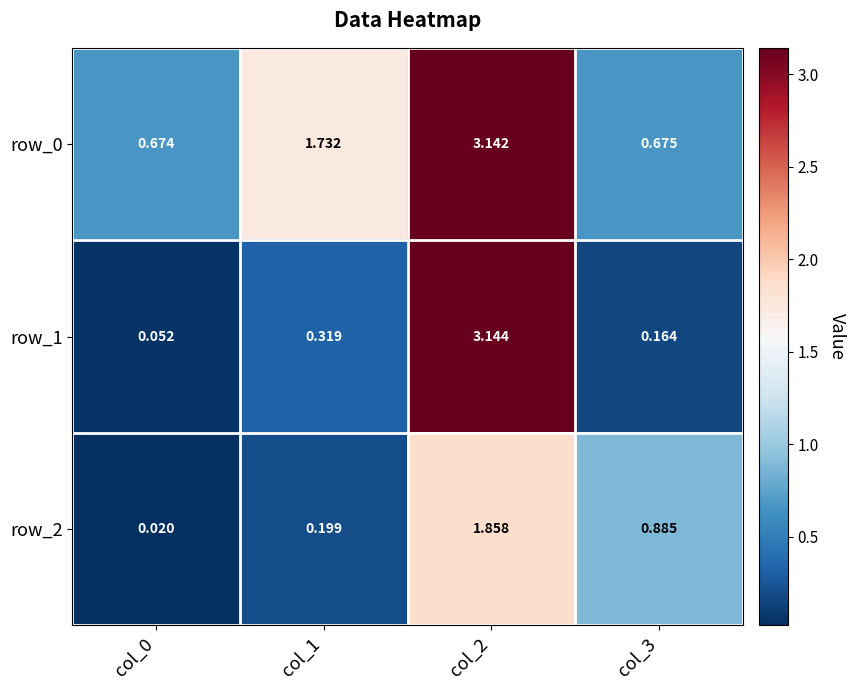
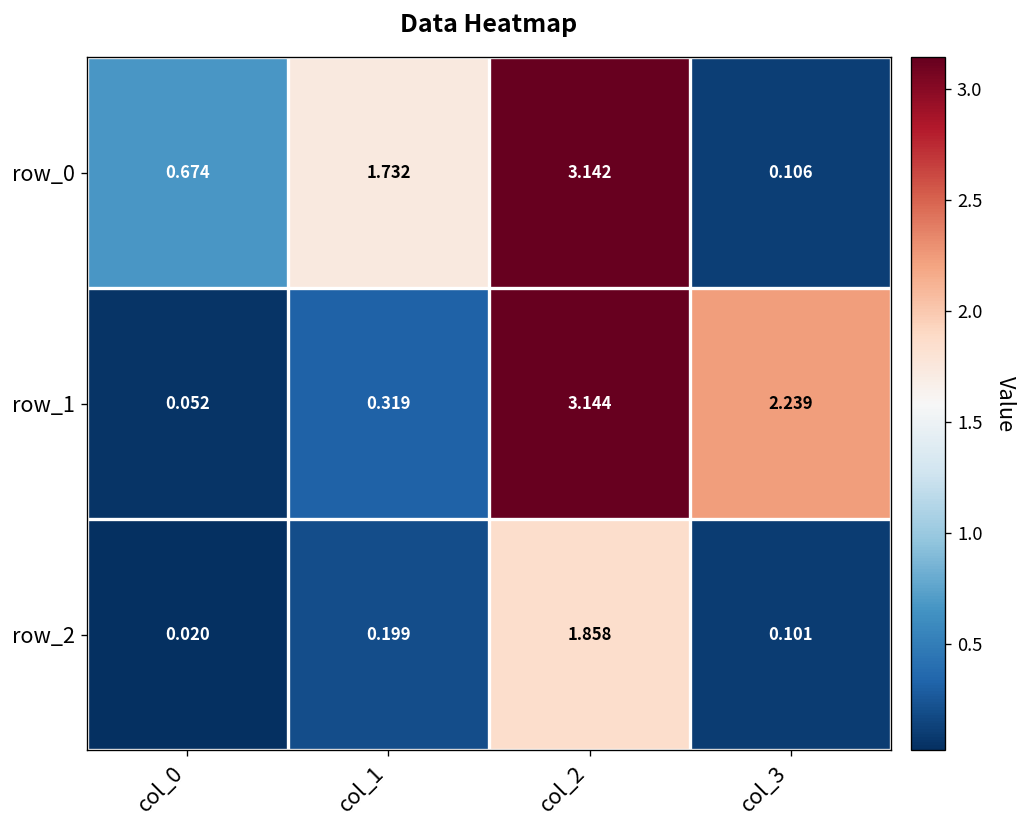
  {
    "row_0": {
      "col_0": 0.674,
      "col_1": 1.732,
      "col_2": 3.142,
-     "col_3": 0.675
+     "col_3": 0.106
    },
    "row_1": {
      "col_0": 0.052,
      "col_1": 0.319,
      "col_2": 3.144,
-     "col_3": 0.164
+     "col_3": 2.239
    },
    "row_2": {
      "col_0": 0.020,
      "col_1": 0.199,
      "col_2": 1.858,
-     "col_3": 0.885
+     "col_3": 0.101
    }
  }
